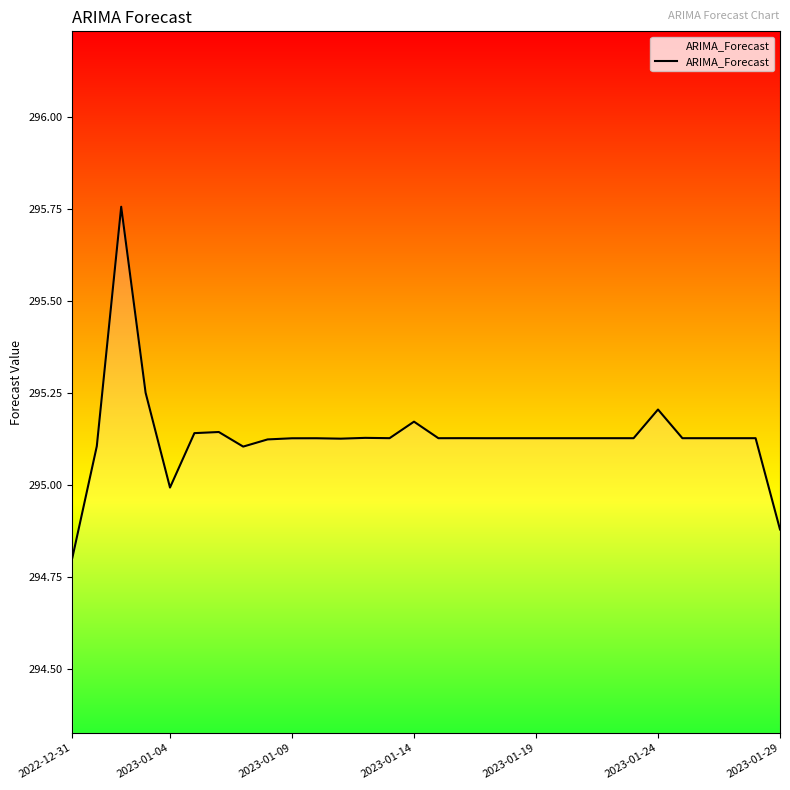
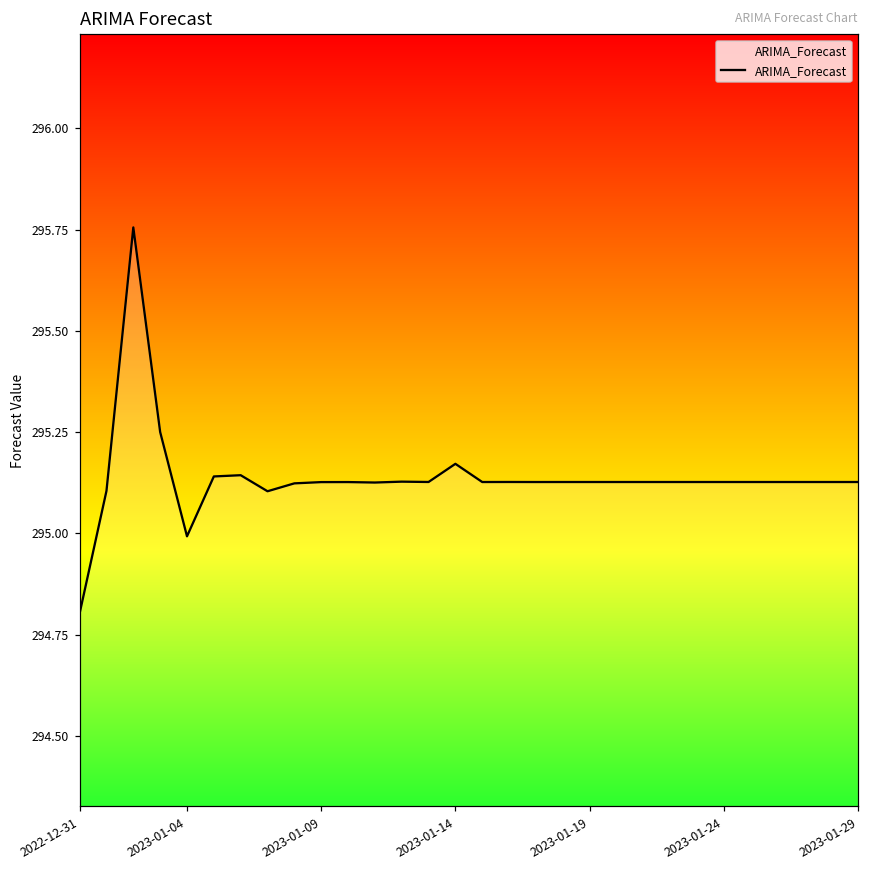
  {
    "2022-12-31": 294.80,
    "2023-01-04": 294.99,
    "2023-01-09": 295.13,
    "2023-01-14": 295.17,
    "2023-01-19": 295.13,
-   "2023-01-24": 295.20,
-   "2023-01-29": 294.88
+   "2023-01-24": 295.13,
+   "2023-01-29": 295.13
  }
